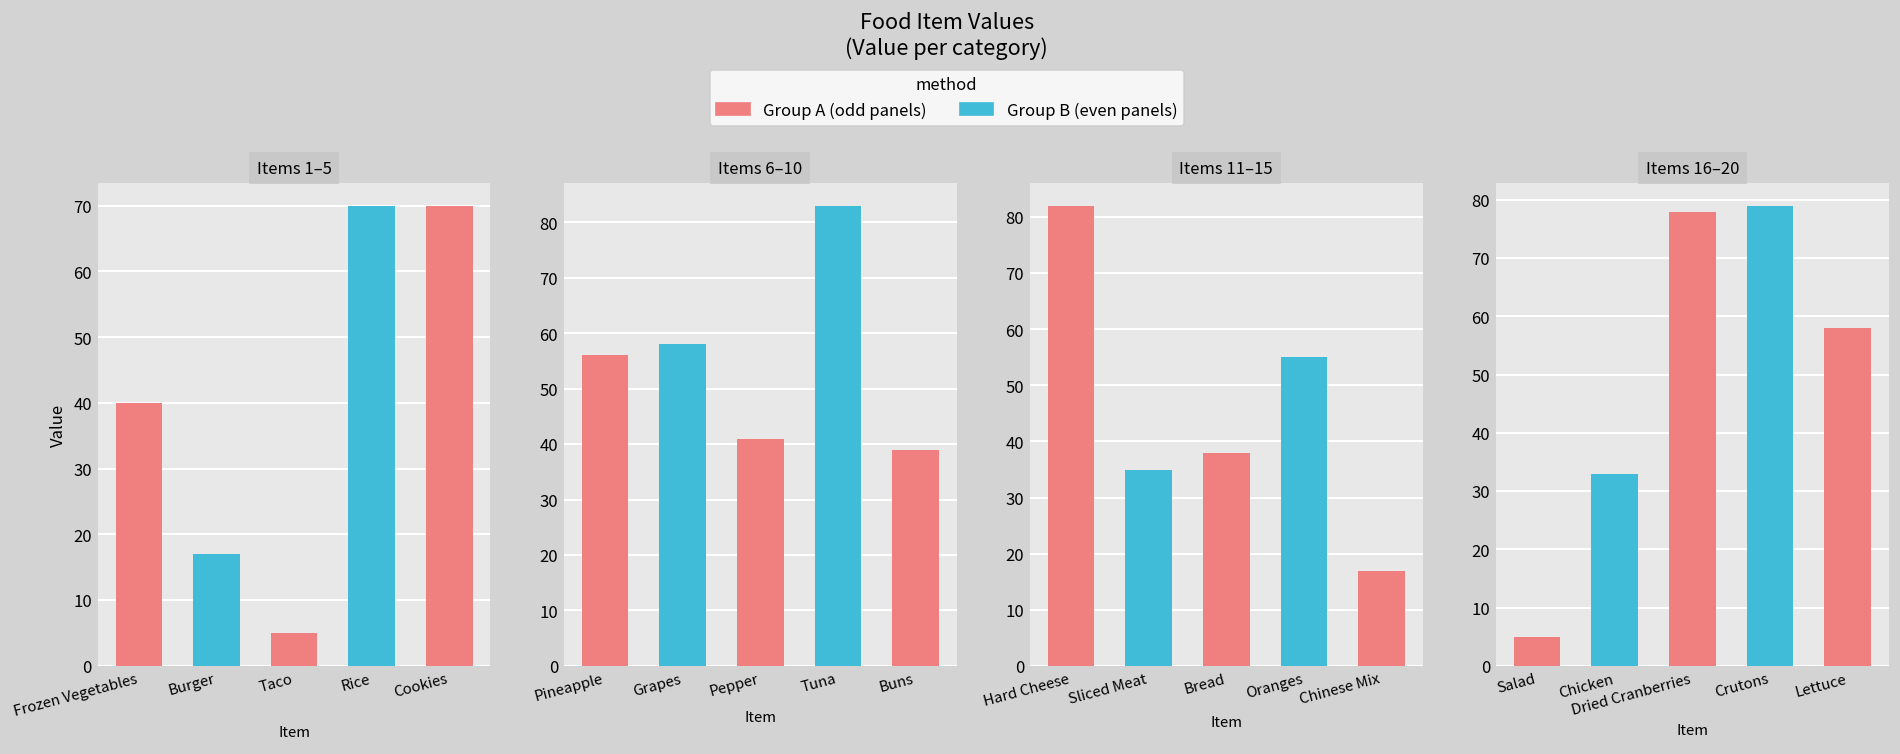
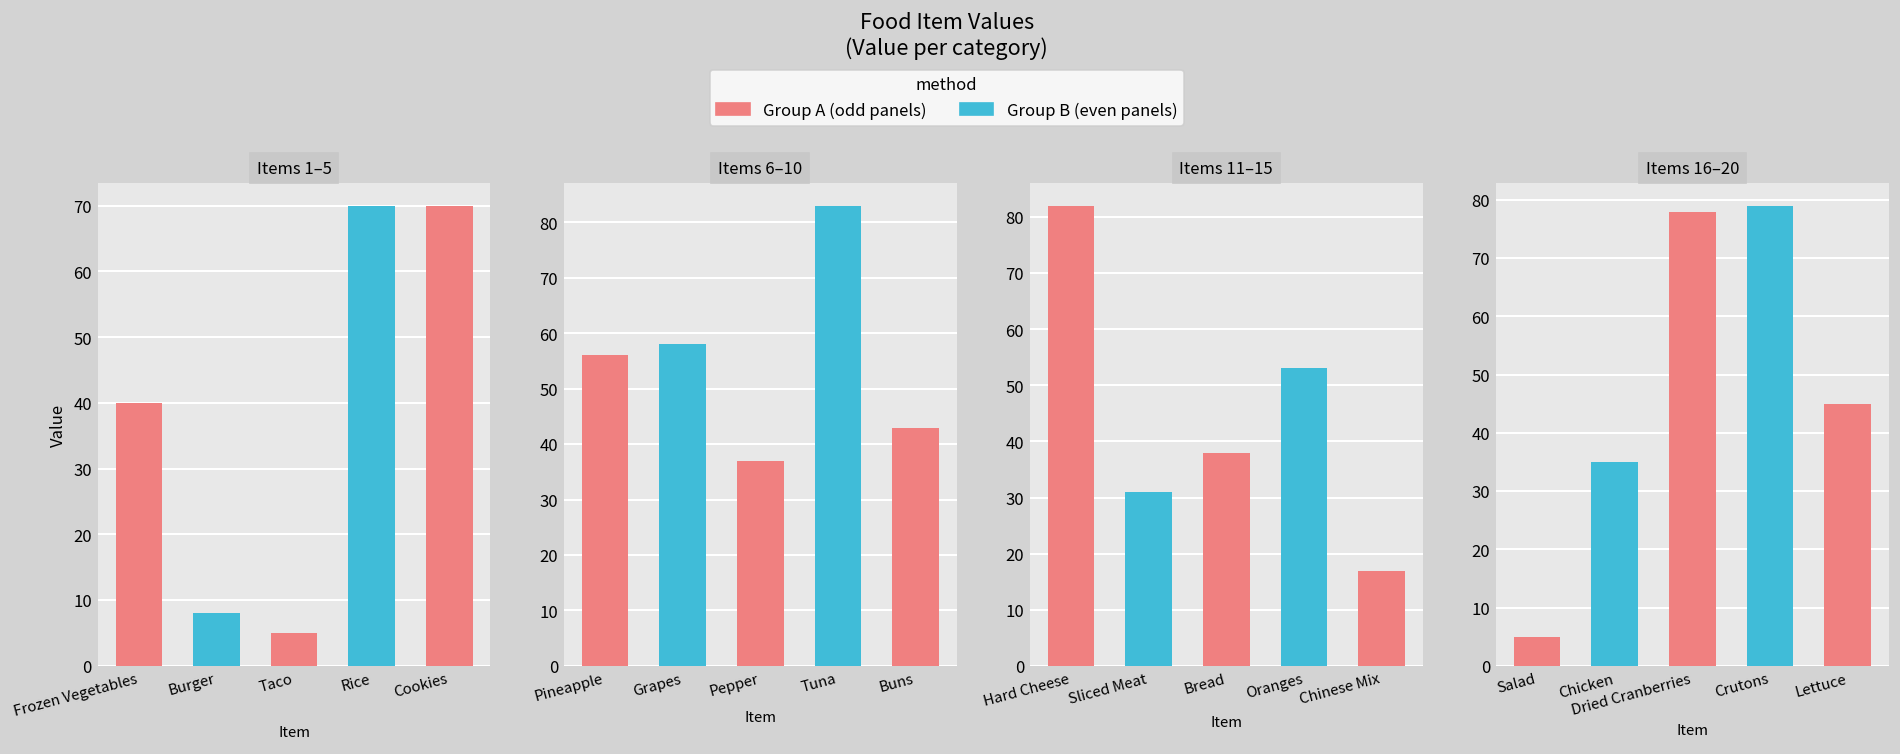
  {
    "Items 1–5": {
      "Frozen Vegetables": 40,
-     "Burger": 17,
+     "Burger": 8,
      "Taco": 5,
      "Rice": 70,
      "Cookies": 70
    },
    "Items 6–10": {
      "Pineapple": 56,
      "Grapes": 58,
-     "Pepper": 41,
+     "Pepper": 37,
      "Tuna": 83,
-     "Buns": 39
+     "Buns": 43
    },
    "Items 11–15": {
      "Hard Cheese": 82,
-     "Sliced Meat": 35,
+     "Sliced Meat": 31,
      "Bread": 38,
-     "Oranges": 55,
+     "Oranges": 53,
      "Chinese Mix": 17
    },
    "Items 16–20": {
      "Salad": 5,
-     "Chicken": 33,
+     "Chicken": 35,
      "Dried Cranberries": 78,
      "Crutons": 79,
-     "Lettuce": 58
+     "Lettuce": 45
    }
  }
